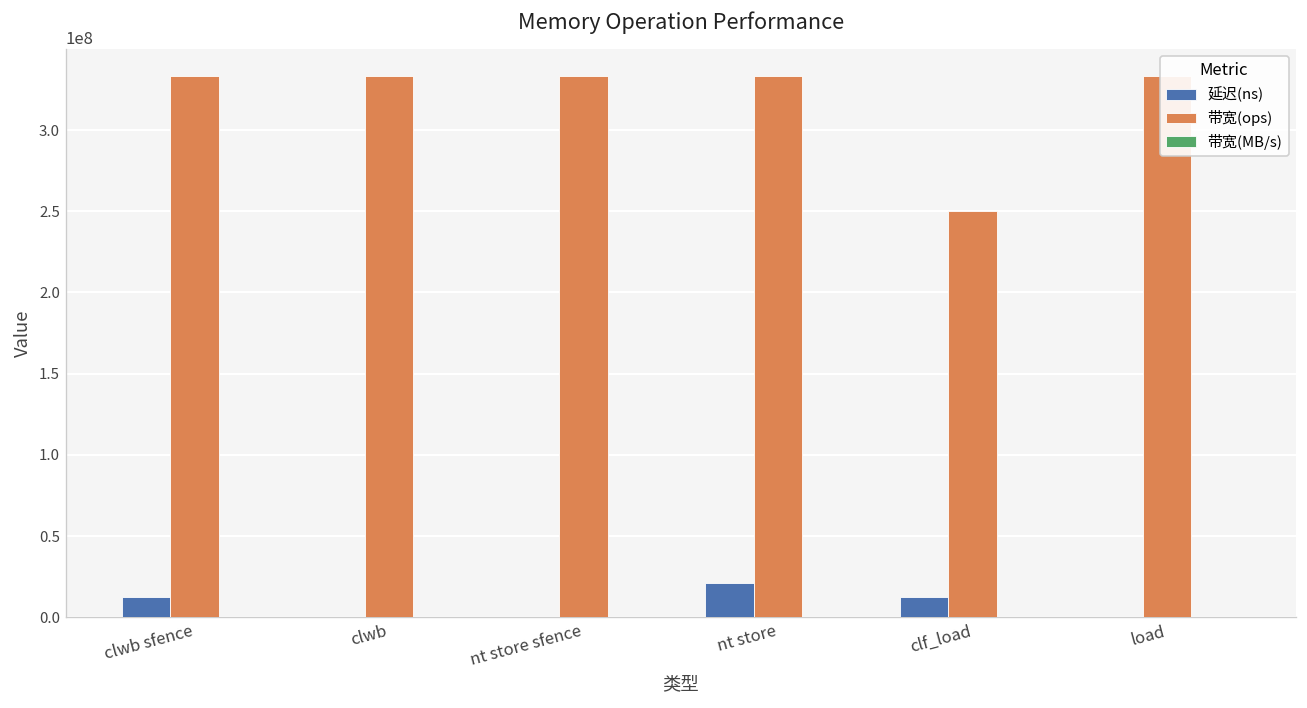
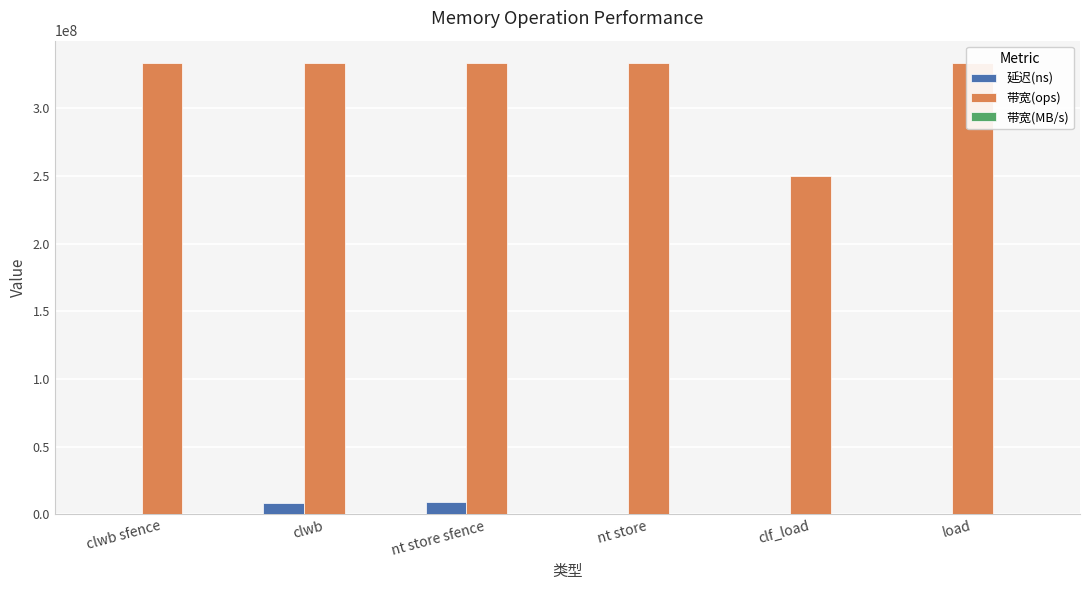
  {
    "延迟(ns)": {
-     "clwb sfence": 13000000,
-     "clwb": 0,
-     "nt store sfence": 0,
-     "nt store": 21000000,
-     "clf_load": 12000000
+     "clwb sfence": 0,
+     "clwb": 9000000,
+     "nt store sfence": 9000000,
+     "nt store": 0,
+     "clf_load": 0
    },
    "带宽(ops)": {
      "clwb sfence": 333000000,
      "clwb": 333000000,
      "nt store sfence": 333000000,
      "nt store": 333000000,
      "clf_load": 250000000
    }
  }
